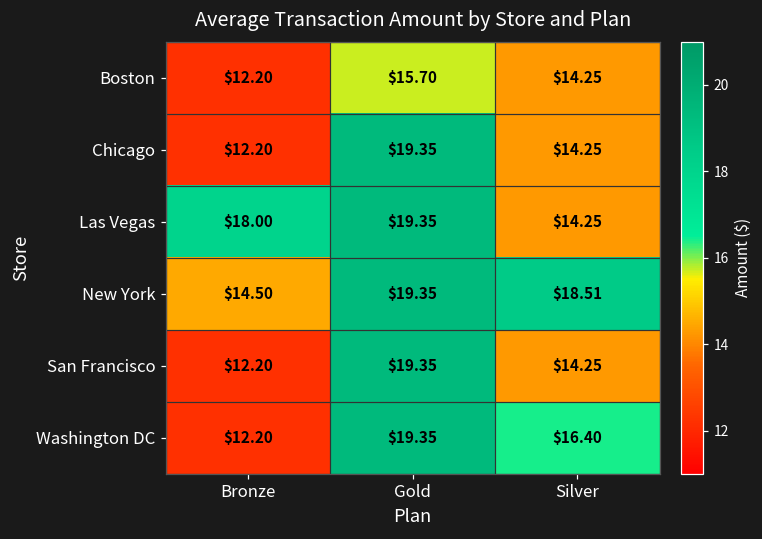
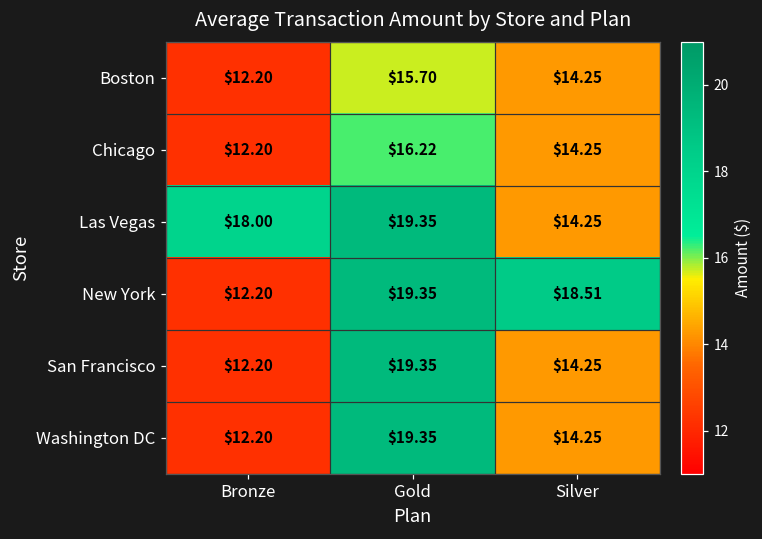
  {
    "Boston": {
      "Bronze": "$12.20",
      "Gold": "$15.70",
      "Silver": "$14.25"
    },
    "Chicago": {
      "Bronze": "$12.20",
-     "Gold": "$19.35",
+     "Gold": "$16.22",
      "Silver": "$14.25"
    },
    "Las Vegas": {
      "Bronze": "$18.00",
      "Gold": "$19.35",
      "Silver": "$14.25"
    },
    "New York": {
-     "Bronze": "$14.50",
+     "Bronze": "$12.20",
      "Gold": "$19.35",
      "Silver": "$18.51"
    },
    "San Francisco": {
      "Bronze": "$12.20",
      "Gold": "$19.35",
      "Silver": "$14.25"
    },
    "Washington DC": {
      "Bronze": "$12.20",
      "Gold": "$19.35",
-     "Silver": "$16.40"
+     "Silver": "$14.25"
    }
  }
